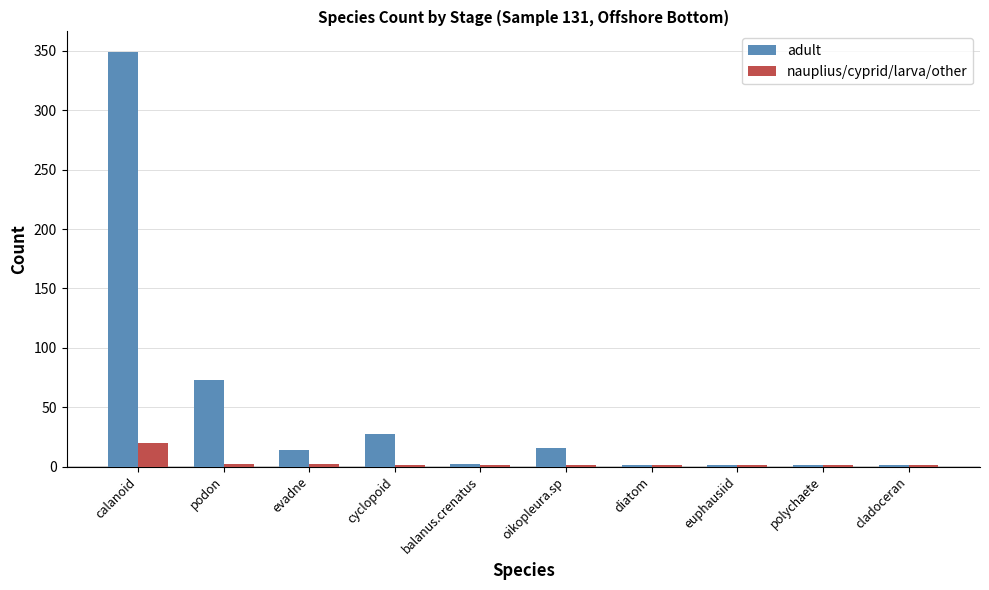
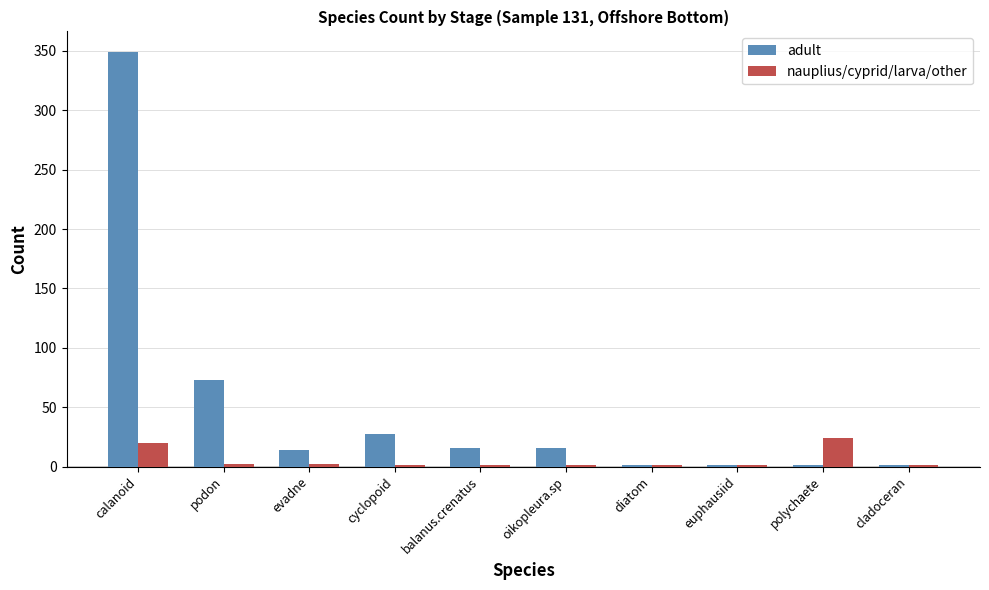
  {
    "adult": {
      "calanoid": 349,
      "podon": 73,
      "evadne": 14,
      "cyclopoid": 27,
-     "balanus.crenatus": 2,
+     "balanus.crenatus": 16,
      "oikopleura.sp": 16
    },
    "nauplius/cyprid/larva/other": {
      "calanoid": 20,
-     "polychaete": 1
+     "polychaete": 24
    }
  }
